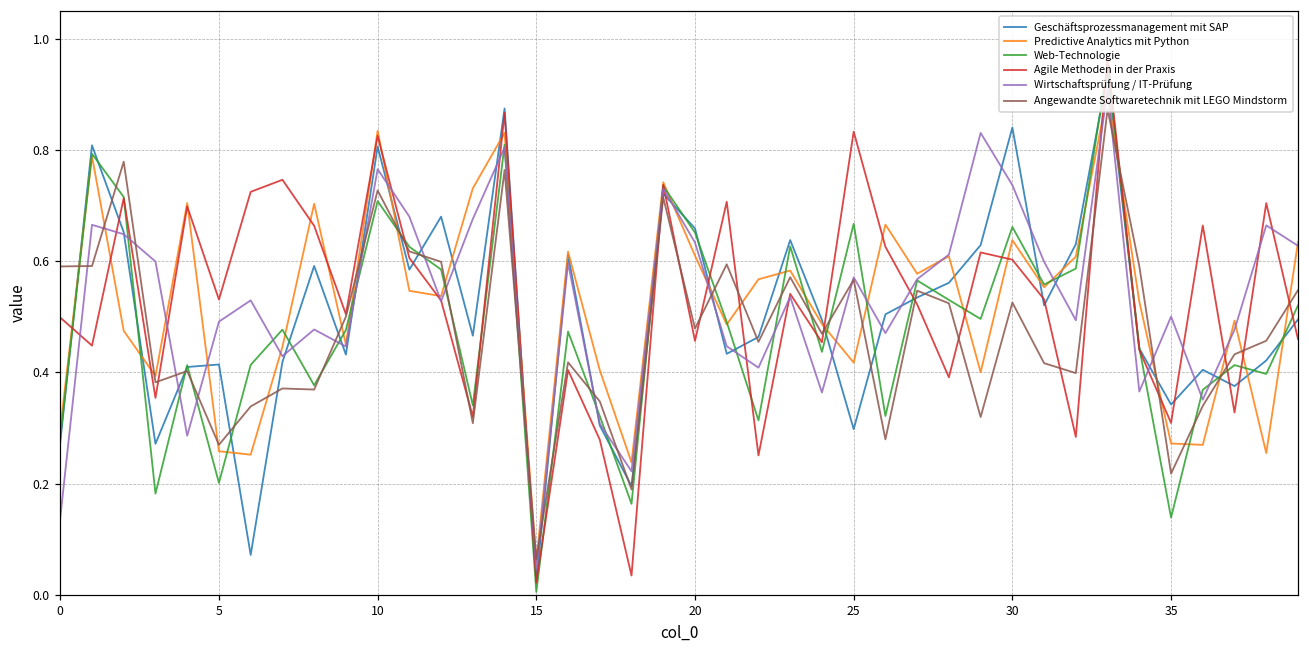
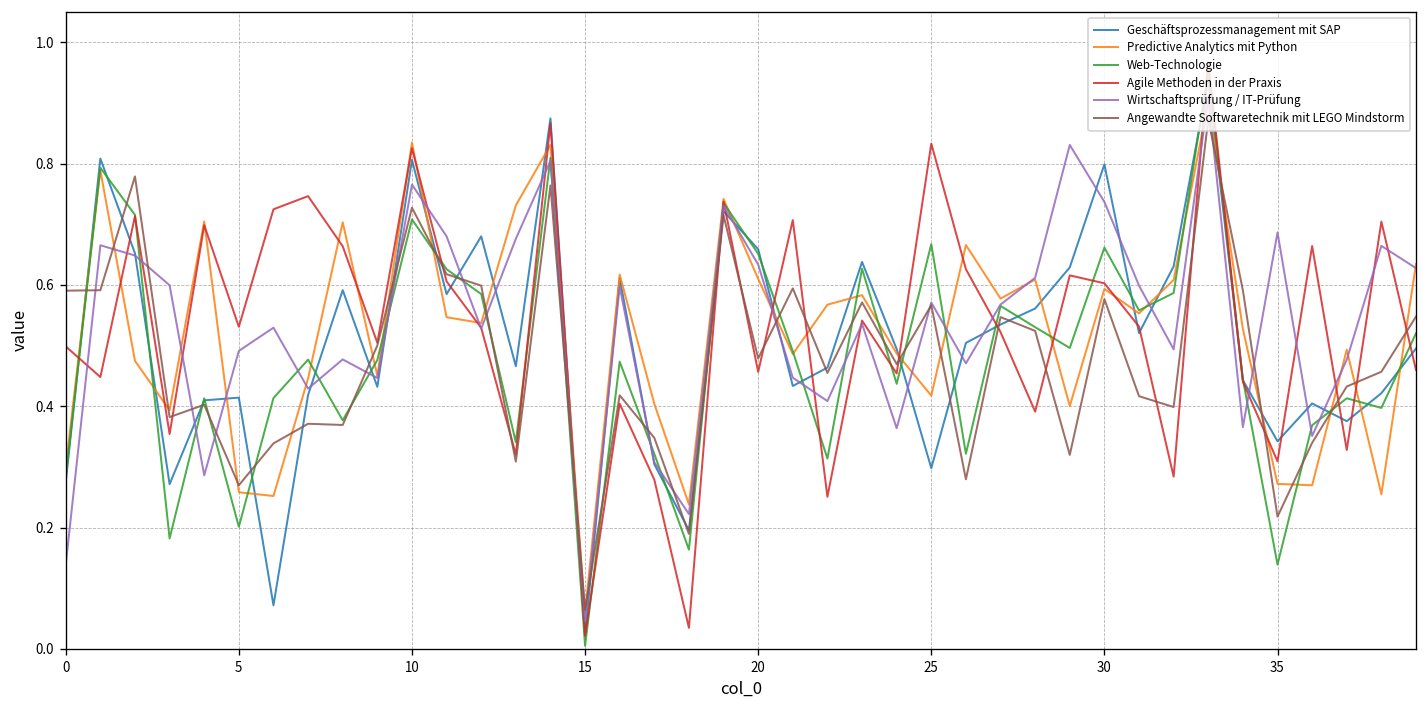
  {
    "Geschäftsprozessmanagement mit SAP": {
      "0": 0.27,
      "5": 0.41,
      "10": 0.81,
      "20": 0.66,
      "25": 0.30,
-     "30": 0.84,
+     "30": 0.80,
      "35": 0.34
    },
    "Predictive Analytics mit Python": {
      "0": 0.30,
      "5": 0.26,
      "10": 0.83,
      "20": 0.61,
      "25": 0.42,
-     "30": 0.64,
+     "30": 0.59,
      "35": 0.27
    },
    "Web-Technologie": {
      "0": 0.28,
      "5": 0.20,
      "10": 0.71,
      "15": 0.01,
      "20": 0.65,
      "25": 0.67,
      "30": 0.66,
      "35": 0.14
    },
    "Agile Methoden in der Praxis": {
      "0": 0.50,
      "5": 0.53,
      "10": 0.83,
      "20": 0.46,
      "25": 0.83,
      "30": 0.60,
      "35": 0.31
    },
    "Wirtschaftsprüfung / IT-Prüfung": {
      "0": 0.14,
      "5": 0.49,
      "10": 0.77,
      "15": 0.05,
      "20": 0.63,
      "30": 0.74,
-     "35": 0.50
+     "35": 0.69
    },
    "Angewandte Softwaretechnik mit LEGO Mindstorm": {
      "0": 0.59,
      "5": 0.27,
      "10": 0.73,
      "20": 0.48,
-     "30": 0.53,
+     "30": 0.58,
      "35": 0.22
    }
  }
